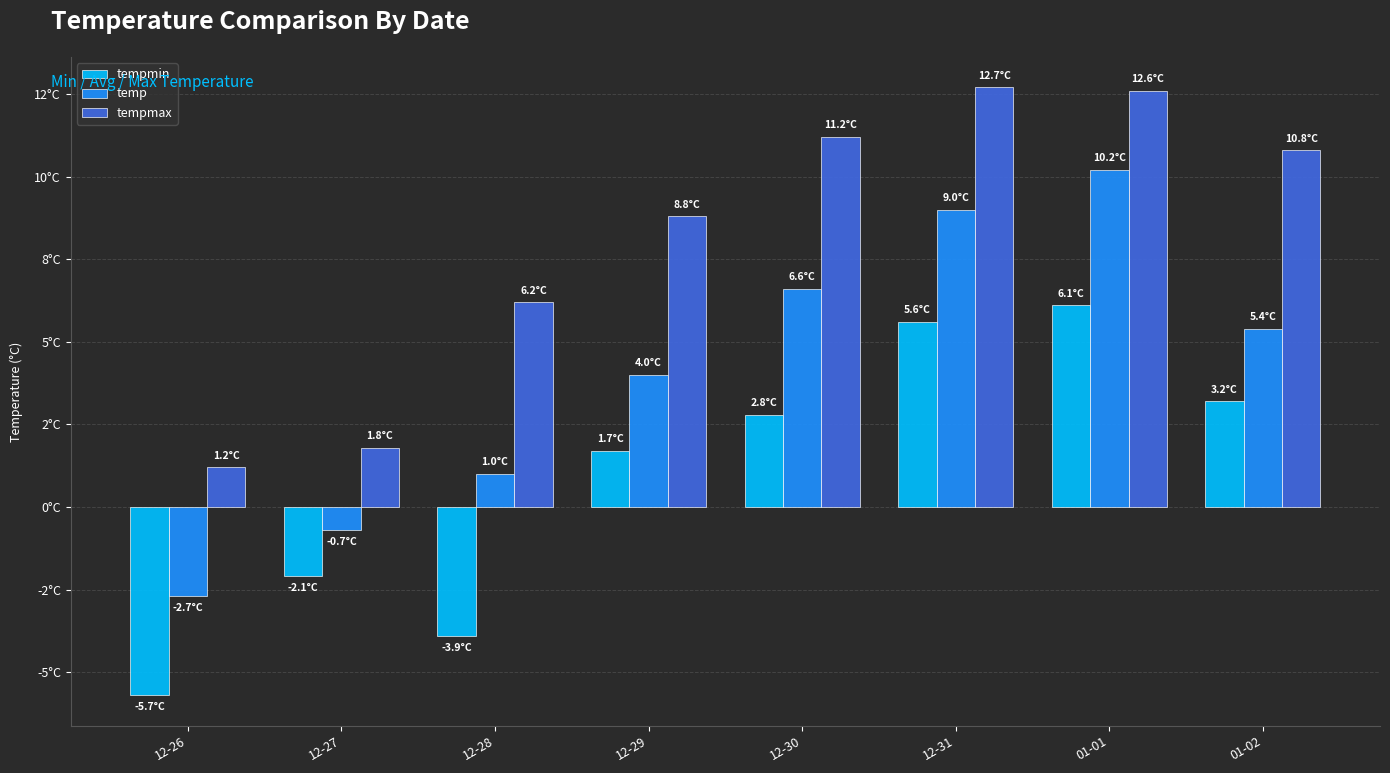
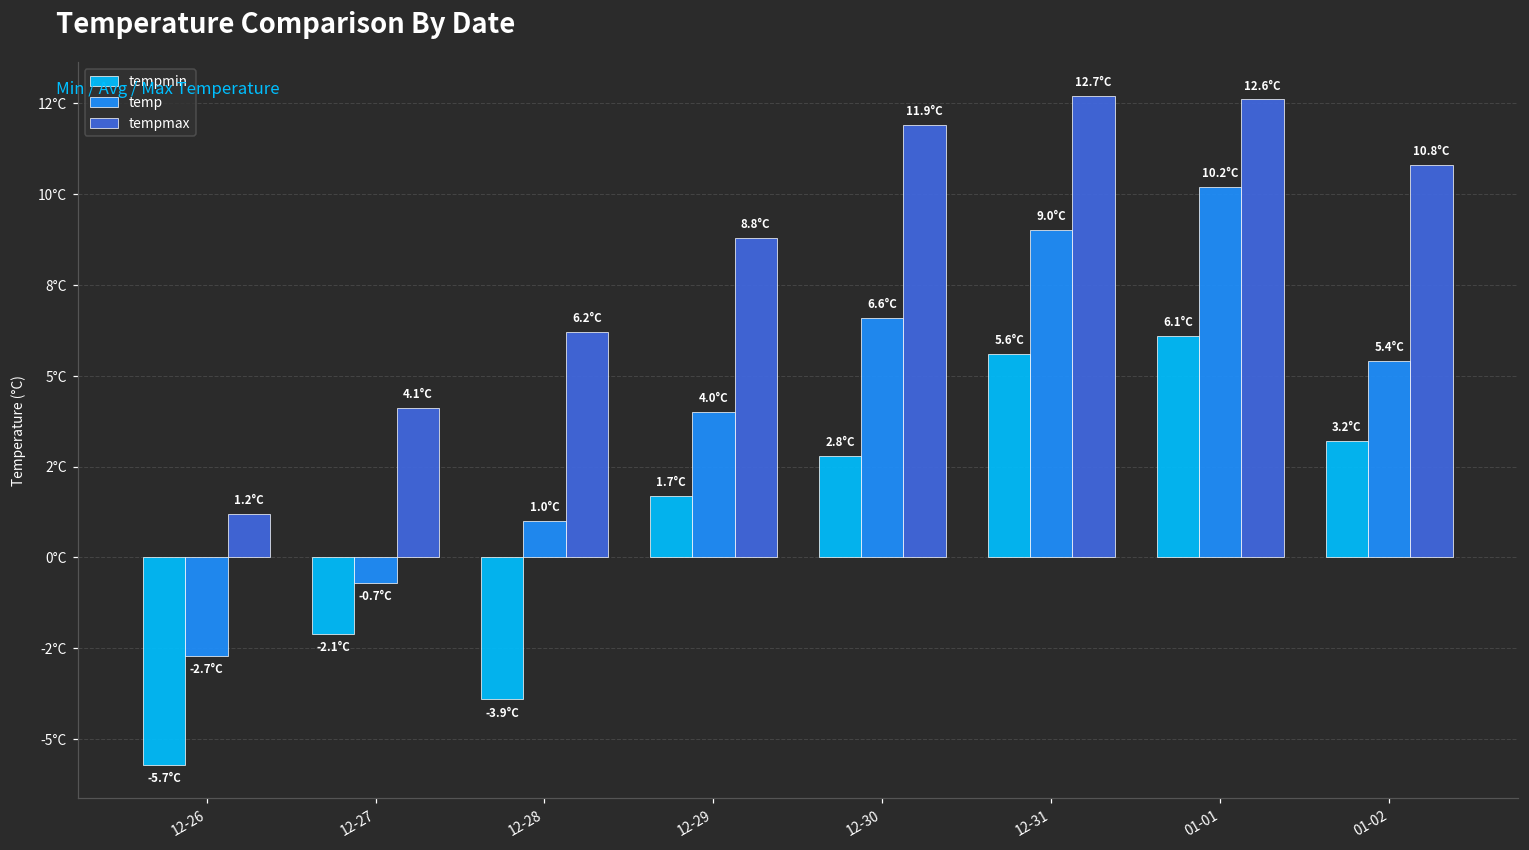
  {
    "tempmax": {
      "12-26": "1.2°C",
-     "12-27": "1.8°C",
+     "12-27": "4.1°C",
      "12-28": "6.2°C",
      "12-29": "8.8°C",
-     "12-30": "11.2°C",
+     "12-30": "11.9°C",
      "12-31": "12.7°C",
      "01-01": "12.6°C",
      "01-02": "10.8°C"
    }
  }
